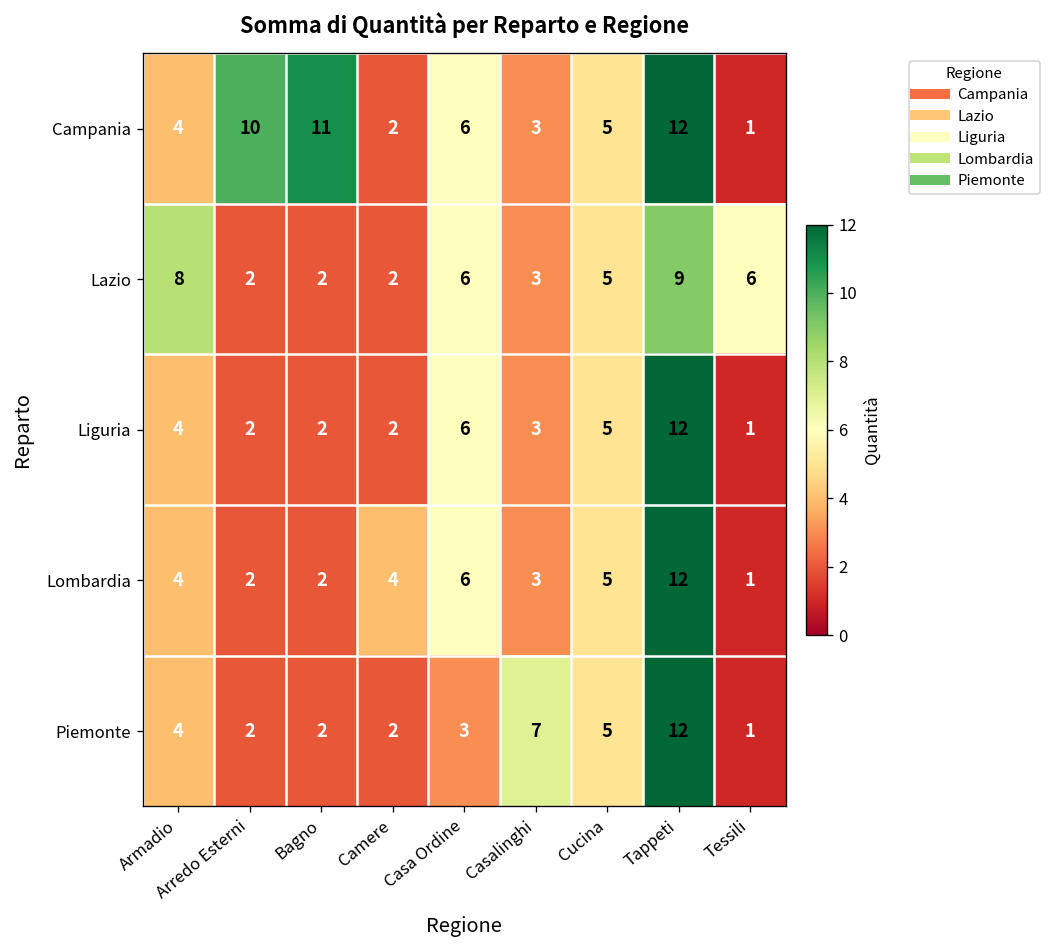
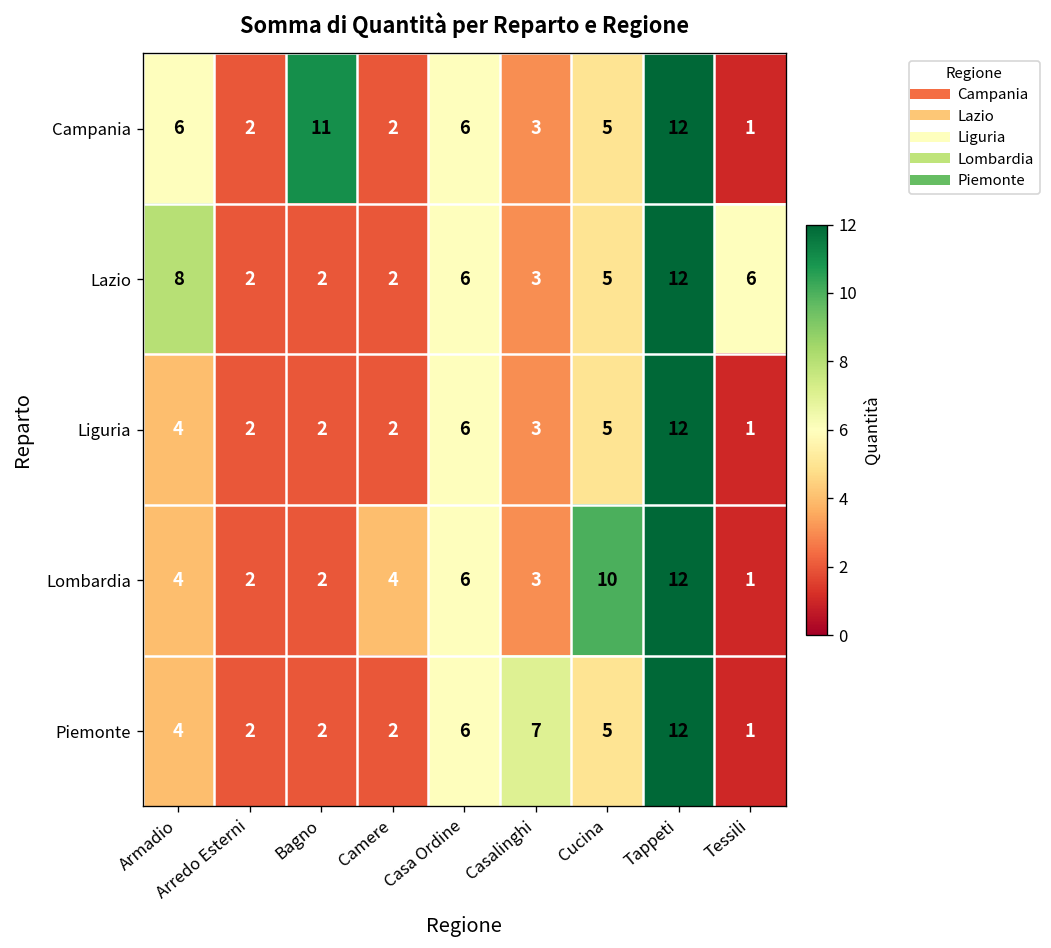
  {
    "Campania": {
-     "Armadio": 4,
-     "Arredo Esterni": 10,
+     "Armadio": 6,
+     "Arredo Esterni": 2,
      "Bagno": 11,
      "Camere": 2,
      "Casa Ordine": 6,
      "Casalinghi": 3,
      "Cucina": 5,
      "Tappeti": 12,
      "Tessili": 1
    },
    "Lazio": {
      "Armadio": 8,
      "Arredo Esterni": 2,
      "Bagno": 2,
      "Camere": 2,
      "Casa Ordine": 6,
      "Casalinghi": 3,
      "Cucina": 5,
-     "Tappeti": 9,
+     "Tappeti": 12,
      "Tessili": 6
    },
    "Liguria": {
      "Armadio": 4,
      "Arredo Esterni": 2,
      "Bagno": 2,
      "Camere": 2,
      "Casa Ordine": 6,
      "Casalinghi": 3,
      "Cucina": 5,
      "Tappeti": 12,
      "Tessili": 1
    },
    "Lombardia": {
      "Armadio": 4,
      "Arredo Esterni": 2,
      "Bagno": 2,
      "Camere": 4,
      "Casa Ordine": 6,
      "Casalinghi": 3,
-     "Cucina": 5,
+     "Cucina": 10,
      "Tappeti": 12,
      "Tessili": 1
    },
    "Piemonte": {
      "Armadio": 4,
      "Arredo Esterni": 2,
      "Bagno": 2,
      "Camere": 2,
-     "Casa Ordine": 3,
+     "Casa Ordine": 6,
      "Casalinghi": 7,
      "Cucina": 5,
      "Tappeti": 12,
      "Tessili": 1
    }
  }
